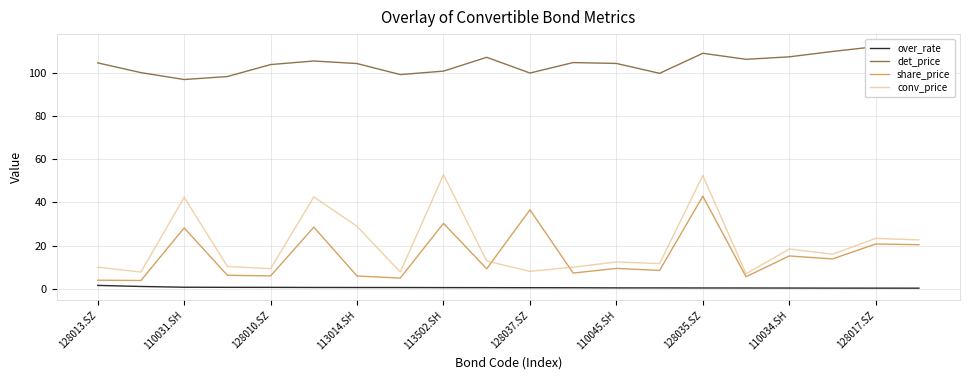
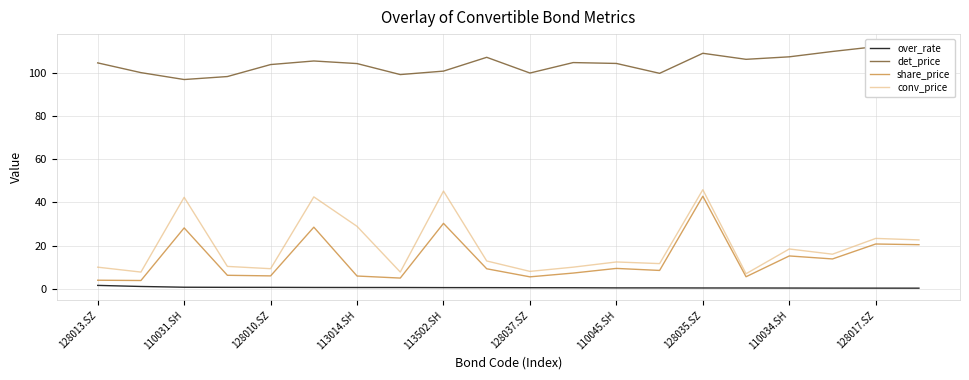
  {
    "over_rate": {
      "128013.SZ": 2,
      "110031.SH": 1,
      "128010.SZ": 1,
      "113014.SH": 1,
      "113502.SH": 1,
      "128037.SZ": 0,
      "110045.SH": 0,
      "128035.SZ": 0,
      "110034.SH": 0,
      "128017.SZ": 0
    },
    "det_price": {
      "128013.SZ": 105,
      "110031.SH": 97,
      "128010.SZ": 104,
      "113014.SH": 104,
      "113502.SH": 101,
      "128037.SZ": 100,
      "110045.SH": 104,
      "128035.SZ": 109,
      "110034.SH": 108
    },
    "share_price": {
      "128013.SZ": 4,
      "110031.SH": 28,
      "128010.SZ": 6,
      "113014.SH": 6,
      "113502.SH": 30,
-     "128037.SZ": 37,
+     "128037.SZ": 6,
      "110045.SH": 9,
      "128035.SZ": 43,
      "110034.SH": 15,
      "128017.SZ": 21
    },
    "conv_price": {
      "128013.SZ": 10,
      "110031.SH": 42,
      "128010.SZ": 9,
      "113014.SH": 29,
-     "113502.SH": 53,
+     "113502.SH": 45,
      "128037.SZ": 8,
      "110045.SH": 12,
-     "128035.SZ": 53,
+     "128035.SZ": 46,
      "110034.SH": 18,
      "128017.SZ": 23
    }
  }
